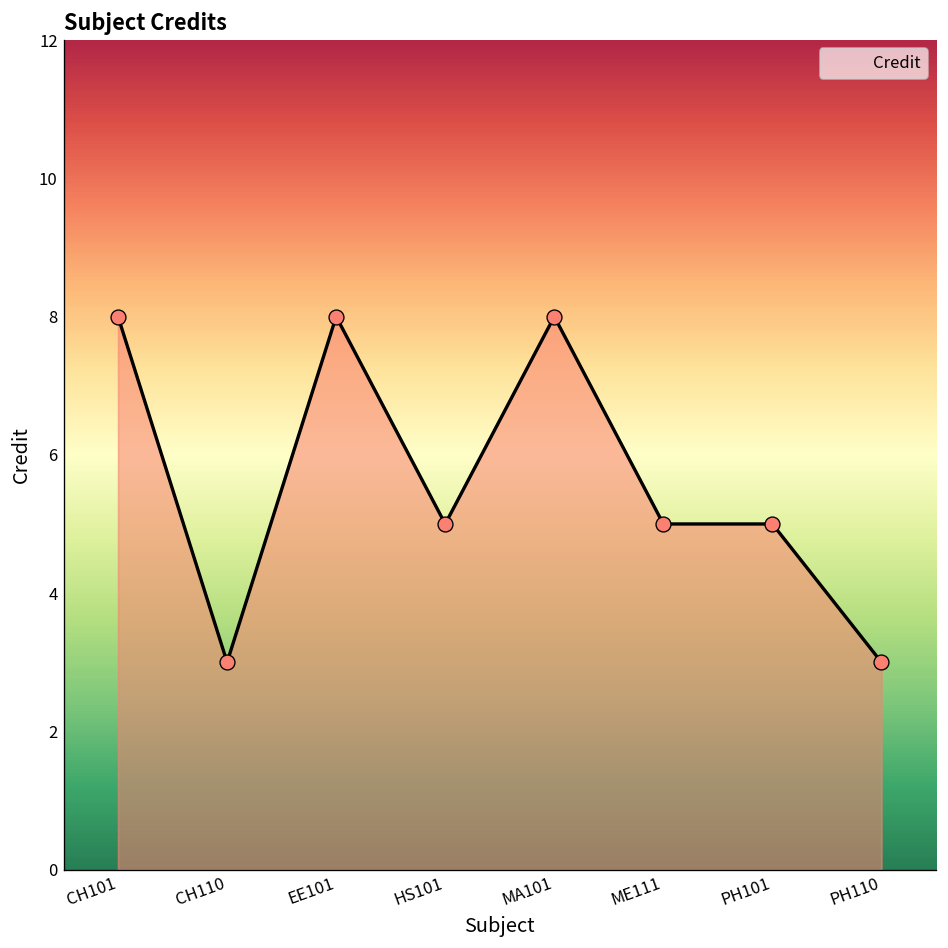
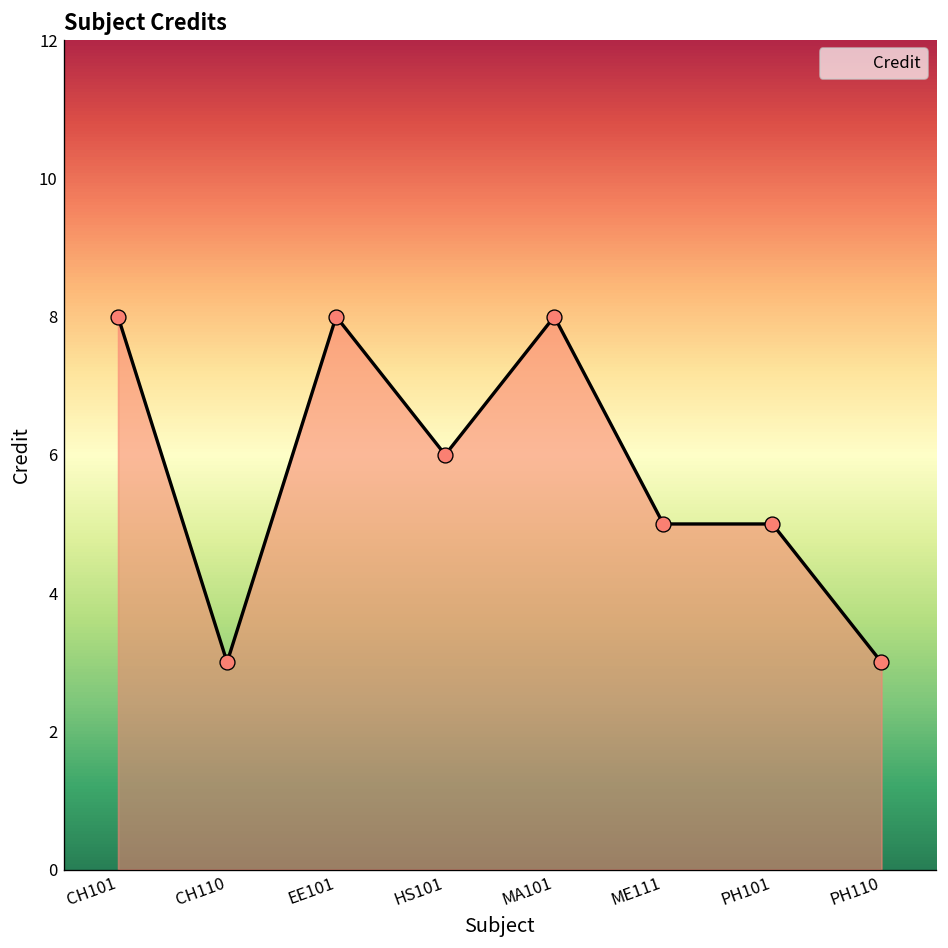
  {
    "CH101": 8,
    "CH110": 3,
    "EE101": 8,
-   "HS101": 5,
+   "HS101": 6,
    "MA101": 8,
    "ME111": 5,
    "PH101": 5,
    "PH110": 3
  }
